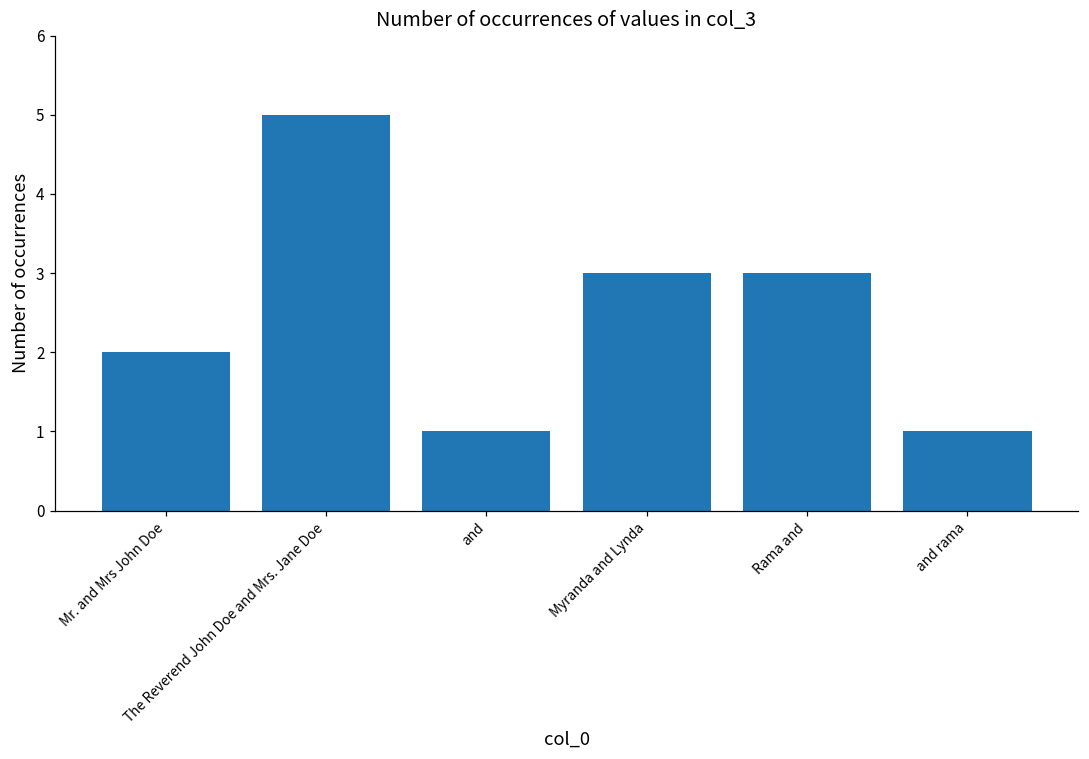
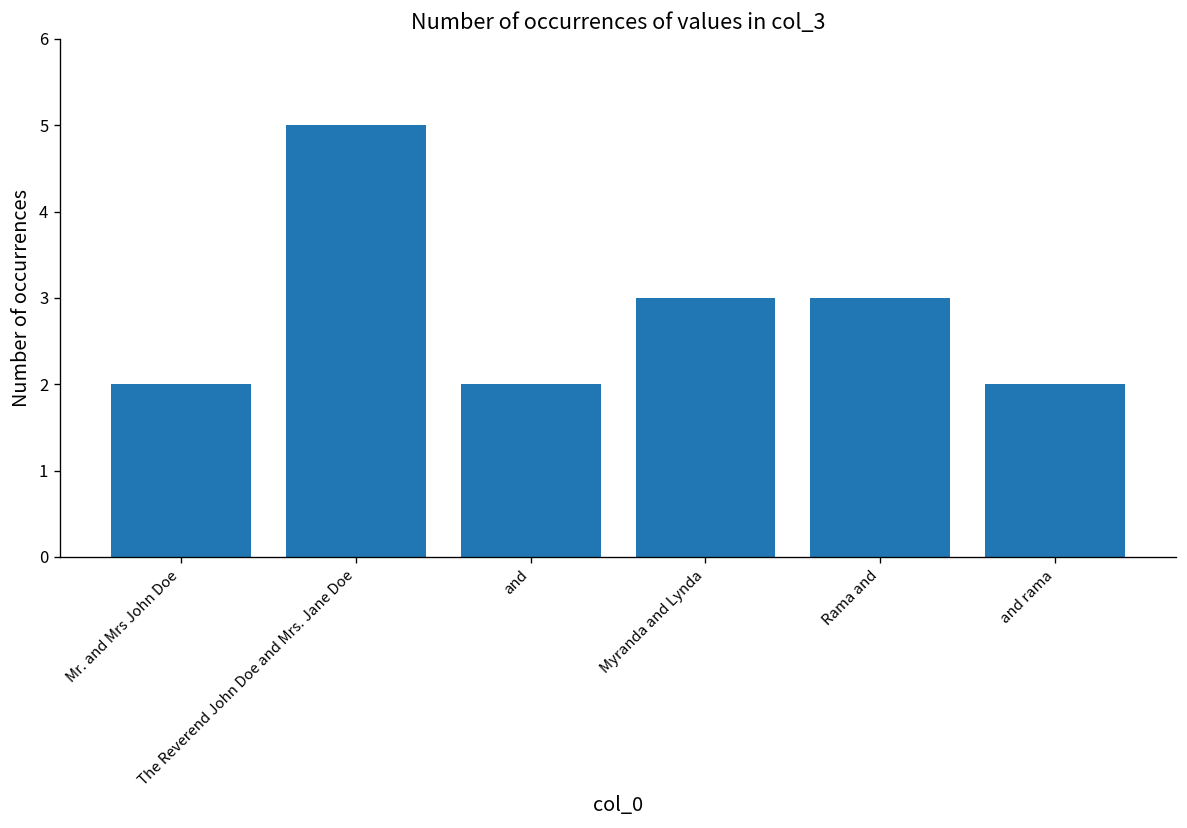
  {
    "Mr. and Mrs John Doe": 2,
    "The Reverend John Doe and Mrs. Jane Doe": 5,
-   "and": 1,
+   "and": 2,
    "Myranda and Lynda": 3,
    "Rama and": 3,
-   "and rama": 1
+   "and rama": 2
  }
